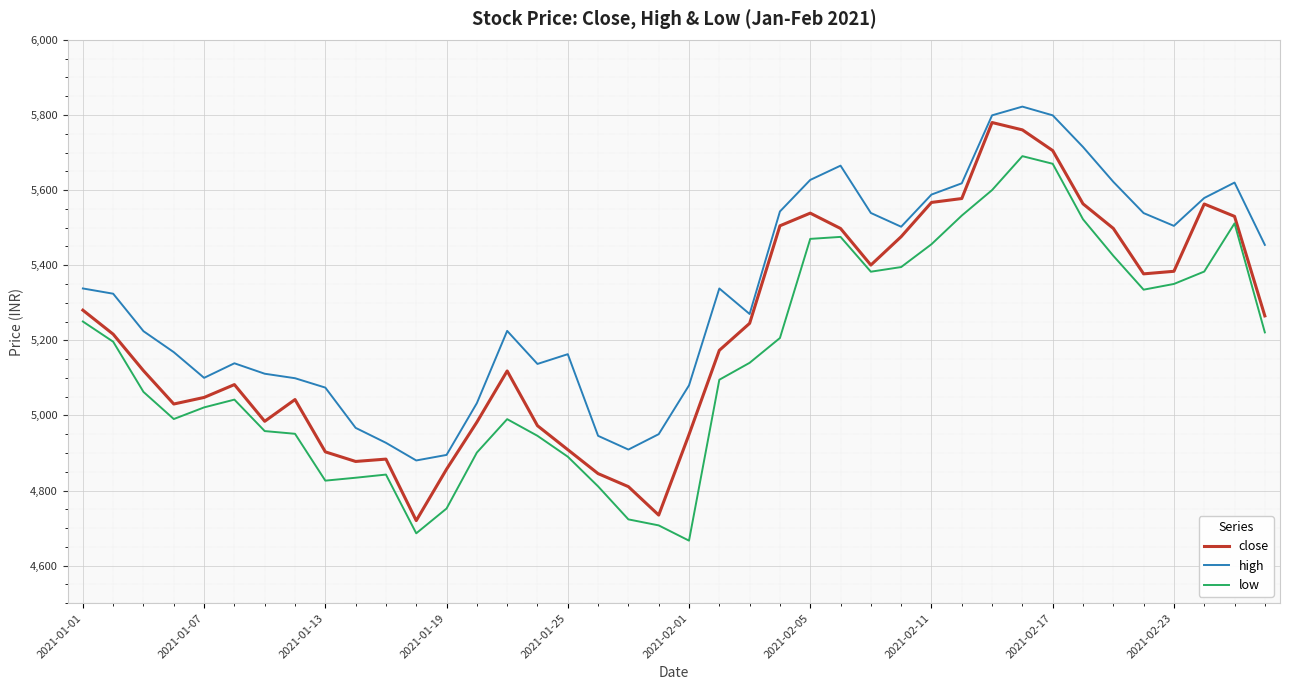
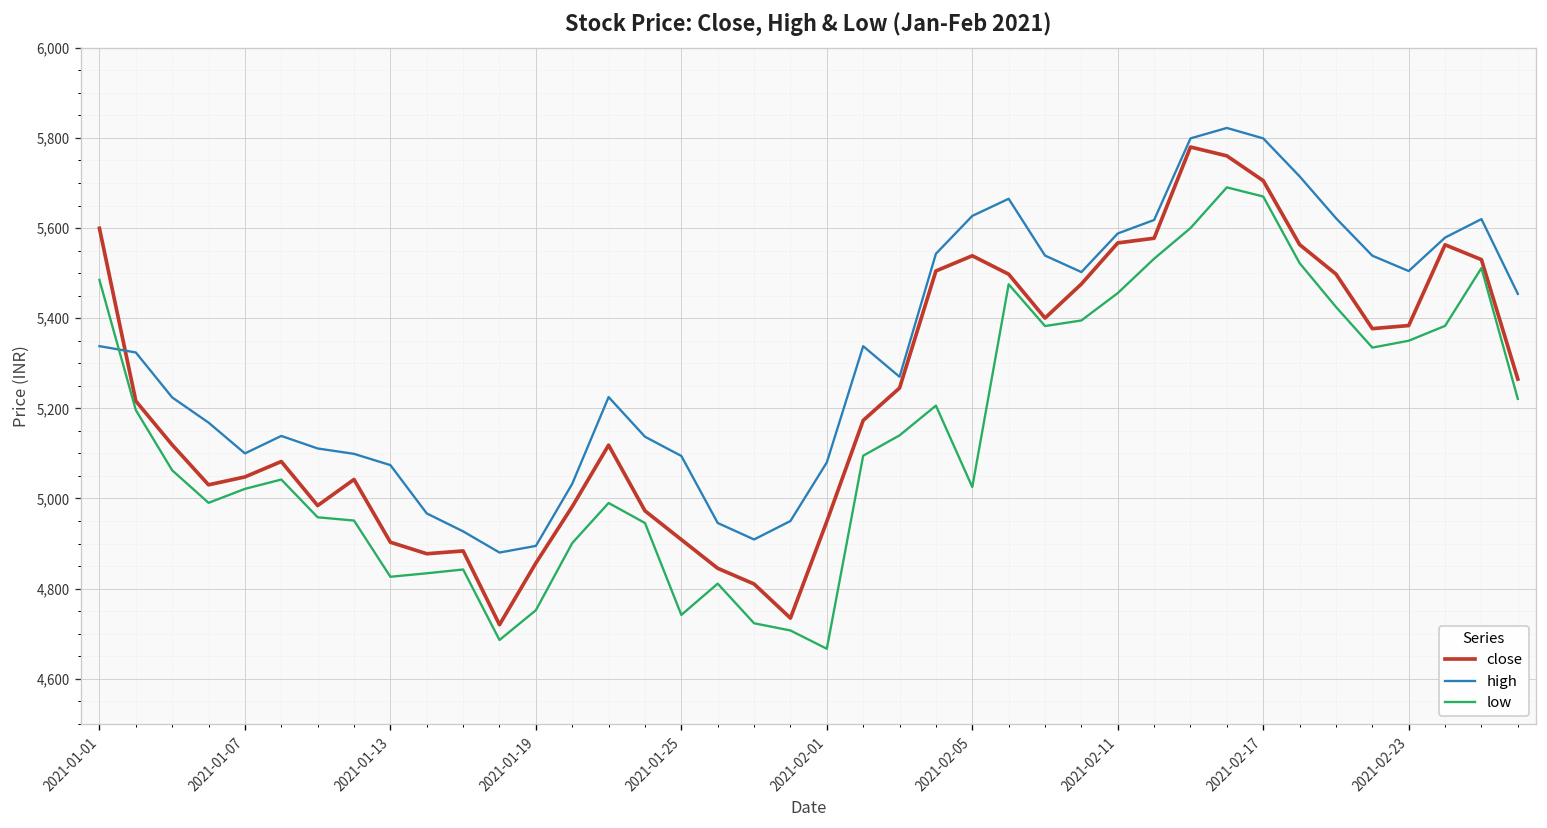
  {
    "close": {
-     "2021-01-01": "5,280",
+     "2021-01-01": "5,600",
      "2021-01-07": "5,050",
      "2021-01-13": "4,900",
      "2021-01-19": "4,860",
      "2021-01-25": "4,910",
      "2021-02-01": "4,950",
      "2021-02-05": "5,540",
      "2021-02-11": "5,570",
      "2021-02-17": "5,710",
      "2021-02-23": "5,380"
    },
    "high": {
      "2021-01-01": "5,340",
      "2021-01-07": "5,100",
      "2021-01-13": "5,070",
      "2021-01-19": "4,890",
-     "2021-01-25": "5,160",
+     "2021-01-25": "5,090",
      "2021-02-01": "5,080",
      "2021-02-05": "5,630",
      "2021-02-11": "5,590",
      "2021-02-17": "5,800",
      "2021-02-23": "5,500"
    },
    "low": {
-     "2021-01-01": "5,250",
+     "2021-01-01": "5,480",
      "2021-01-07": "5,020",
      "2021-01-13": "4,830",
      "2021-01-19": "4,750",
-     "2021-01-25": "4,890",
+     "2021-01-25": "4,740",
      "2021-02-01": "4,670",
-     "2021-02-05": "5,470",
+     "2021-02-05": "5,030",
      "2021-02-11": "5,460",
      "2021-02-17": "5,670",
      "2021-02-23": "5,350"
    }
  }
